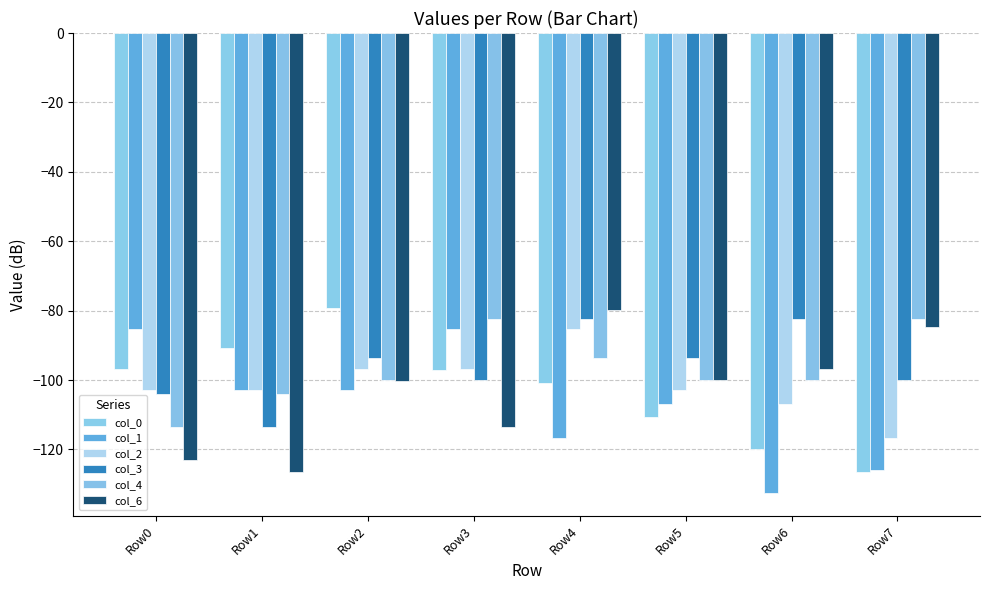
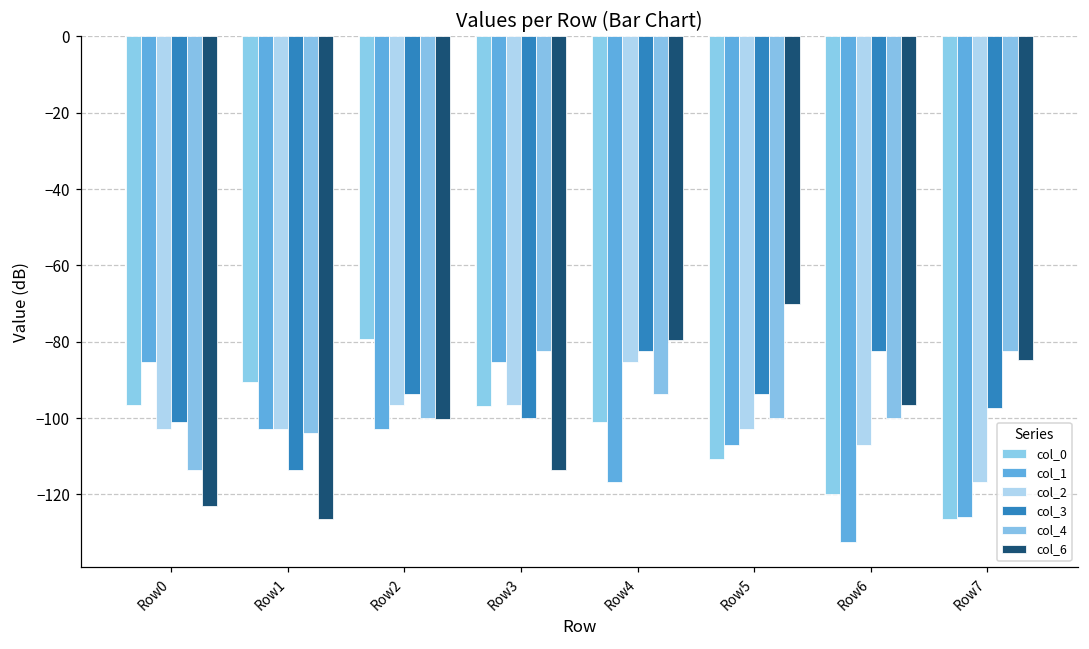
  {
    "col_3": {
-     "Row0": -104,
+     "Row0": -101,
      "Row1": -114,
      "Row2": -94,
      "Row3": -100,
      "Row4": -82,
      "Row5": -94,
      "Row6": -82,
-     "Row7": -100
+     "Row7": -97
    },
    "col_6": {
      "Row0": -123,
      "Row1": -127,
      "Row2": -100,
      "Row3": -114,
      "Row4": -80,
-     "Row5": -100,
+     "Row5": -70,
      "Row6": -97,
      "Row7": -85
    }
  }
